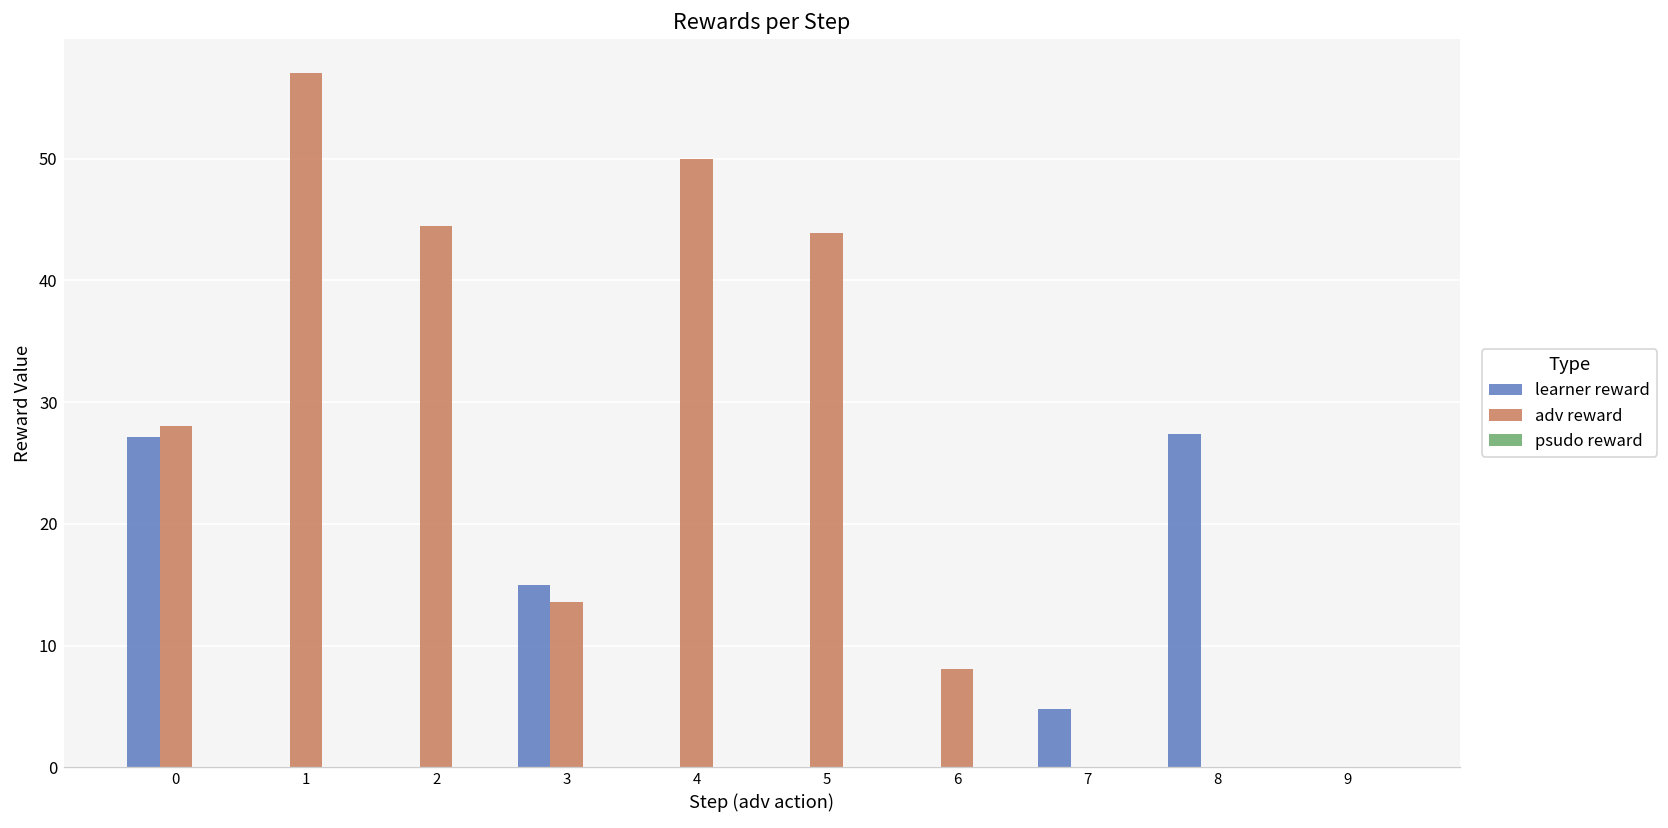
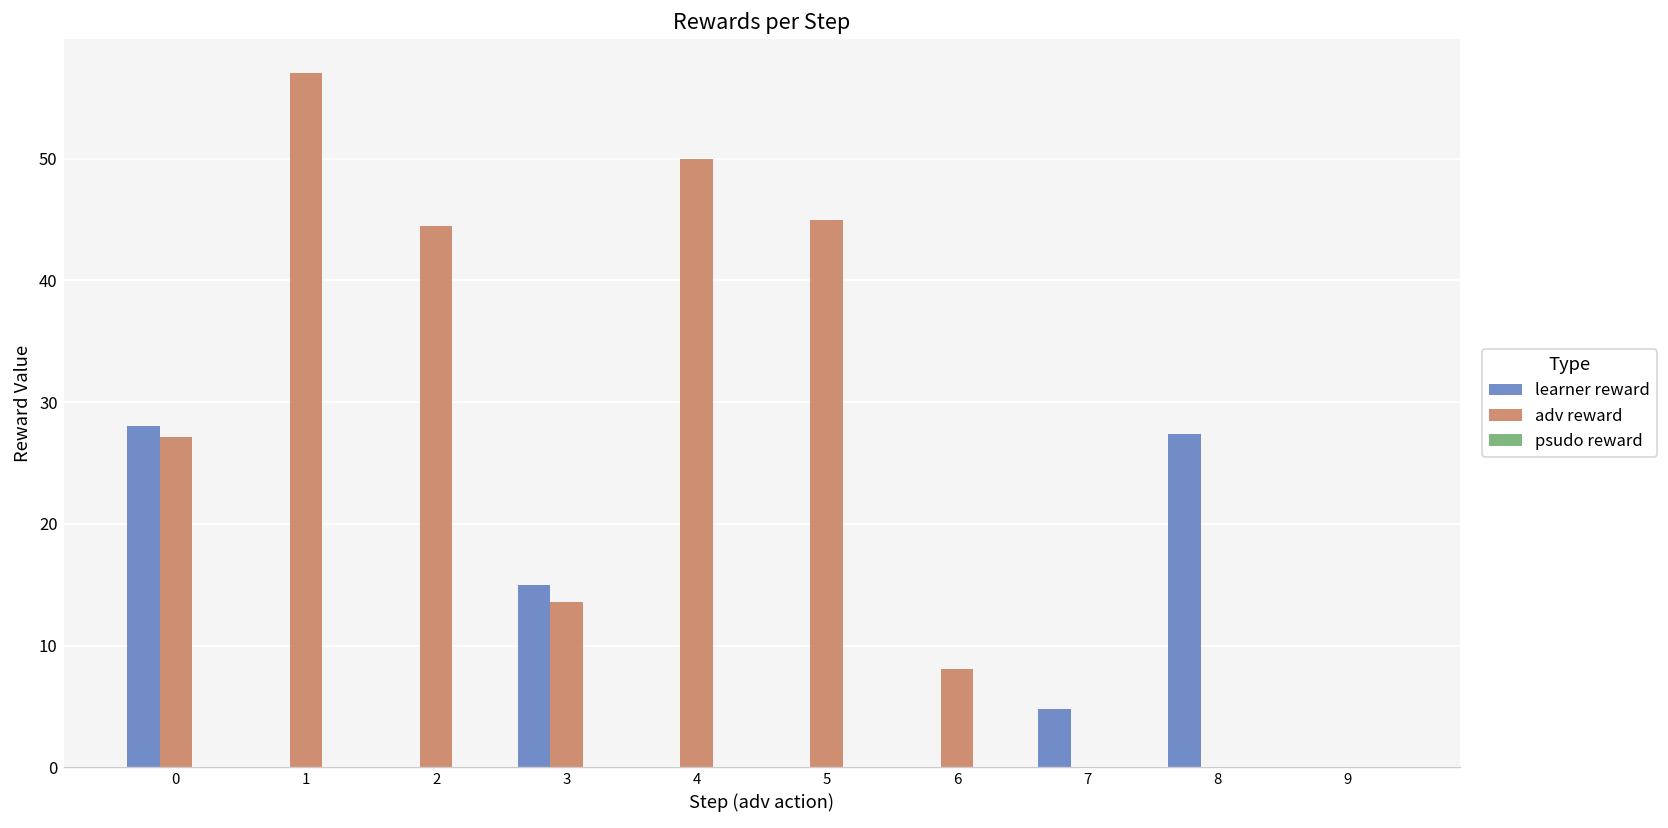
  {
    "learner reward": {
-     "0": 27.1,
+     "0": 28.0,
      "1": 0.0,
      "2": 0.0,
      "3": 15.0,
      "4": 0.0,
      "5": 0.0,
      "6": 0.0,
      "7": 4.8,
      "8": 27.4,
      "9": 0.0
    },
    "adv reward": {
-     "0": 28.0,
+     "0": 27.1,
      "1": 57.0,
      "2": 44.5,
      "3": 13.6,
      "4": 50.0,
-     "5": 43.9,
+     "5": 45.0,
      "6": 8.1,
      "7": 0.0,
      "8": 0.0,
      "9": 0.0
    },
    "psudo reward": {
      "0": 0.0,
      "1": 0.0,
      "2": 0.0,
      "3": 0.0,
      "4": 0.0,
      "5": 0.0,
      "6": 0.0,
      "7": 0.0,
      "8": 0.0,
      "9": 0.0
    }
  }
